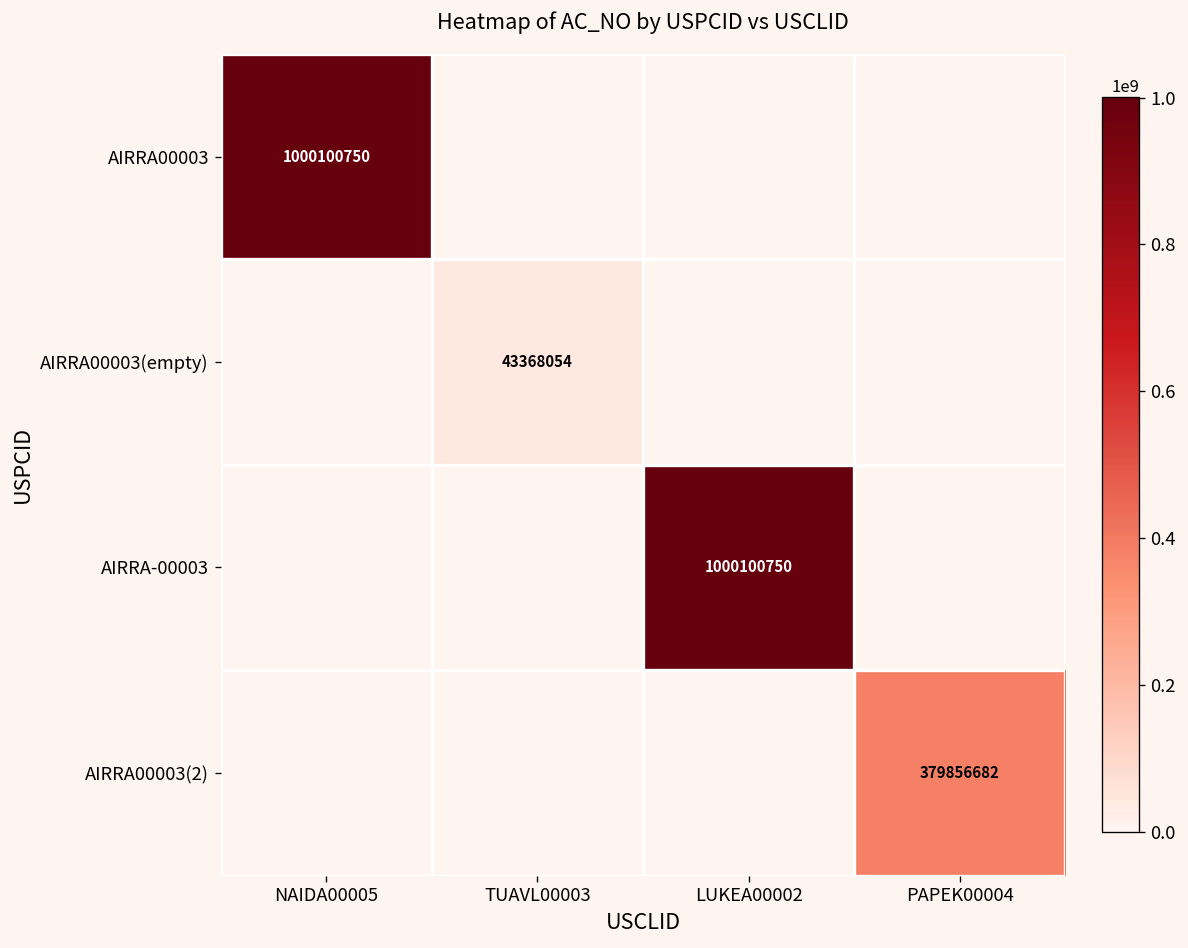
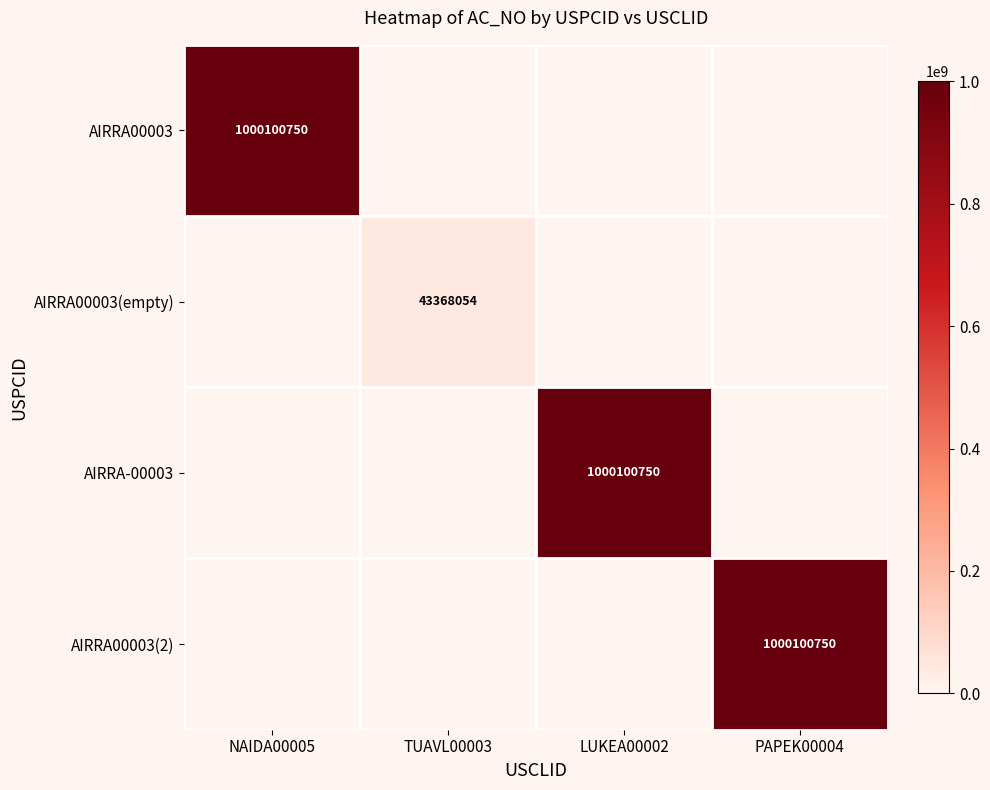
  {
    "AIRRA00003": {
      "NAIDA00005": 1000100750
    },
    "AIRRA00003(empty)": {
      "TUAVL00003": 43368054
    },
    "AIRRA-00003": {
      "LUKEA00002": 1000100750
    },
    "AIRRA00003(2)": {
-     "PAPEK00004": 379856682
+     "PAPEK00004": 1000100750
    }
  }
